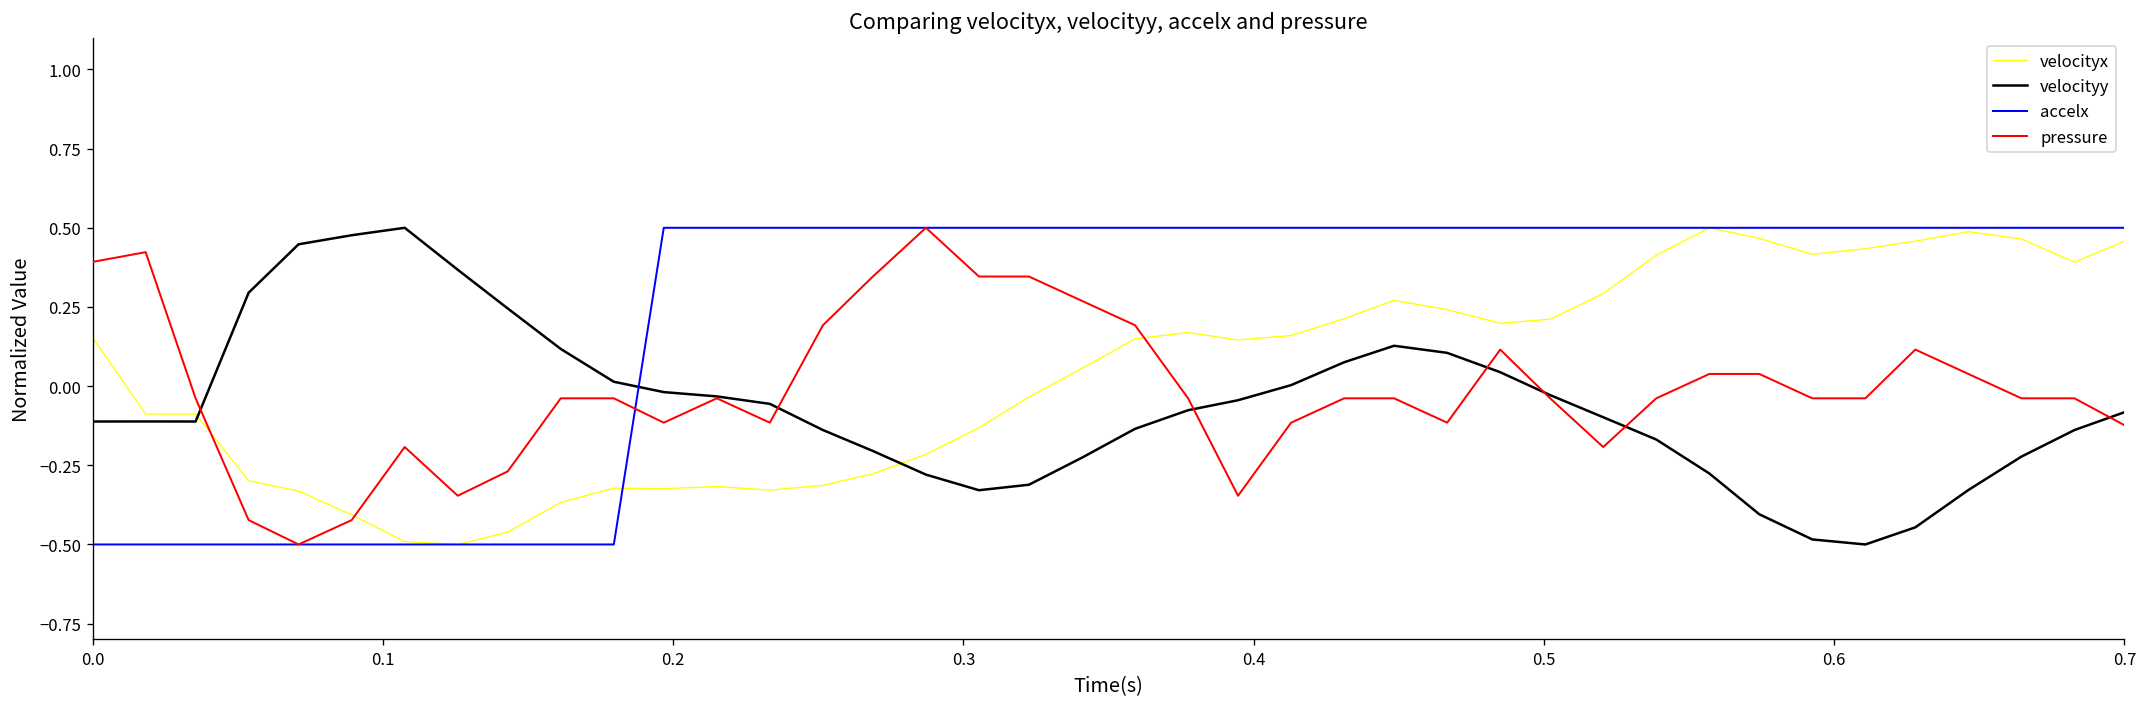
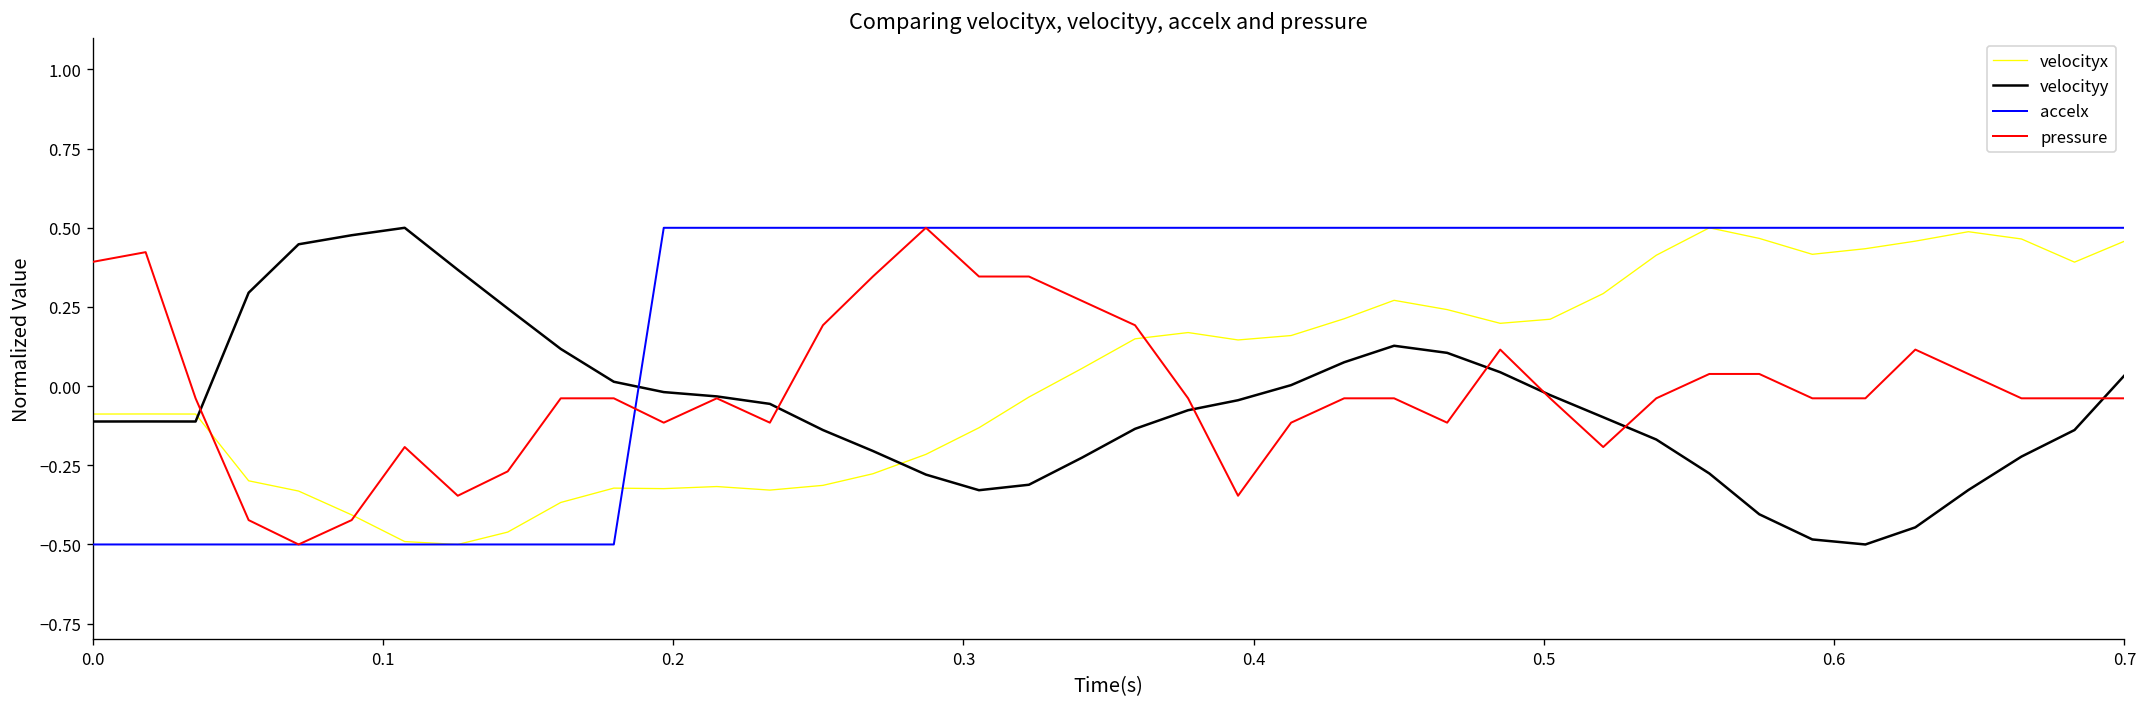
  {
    "velocityx": {
-     "0.0": 0.15,
+     "0.0": -0.09,
      "0.7": 0.46
    },
    "velocityy": {
      "0.0": -0.11,
-     "0.7": -0.08
+     "0.7": 0.03
    },
    "accelx": {
      "0.0": -0.50,
      "0.7": 0.50
    },
    "pressure": {
      "0.0": 0.39,
-     "0.7": -0.12
+     "0.7": -0.04
    }
  }
